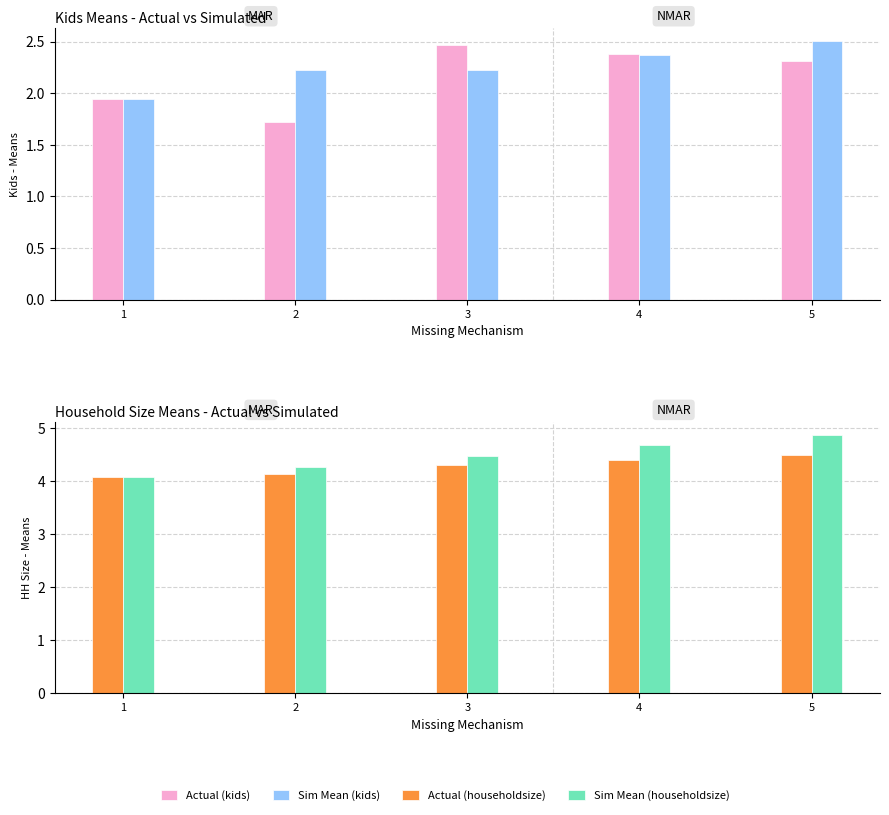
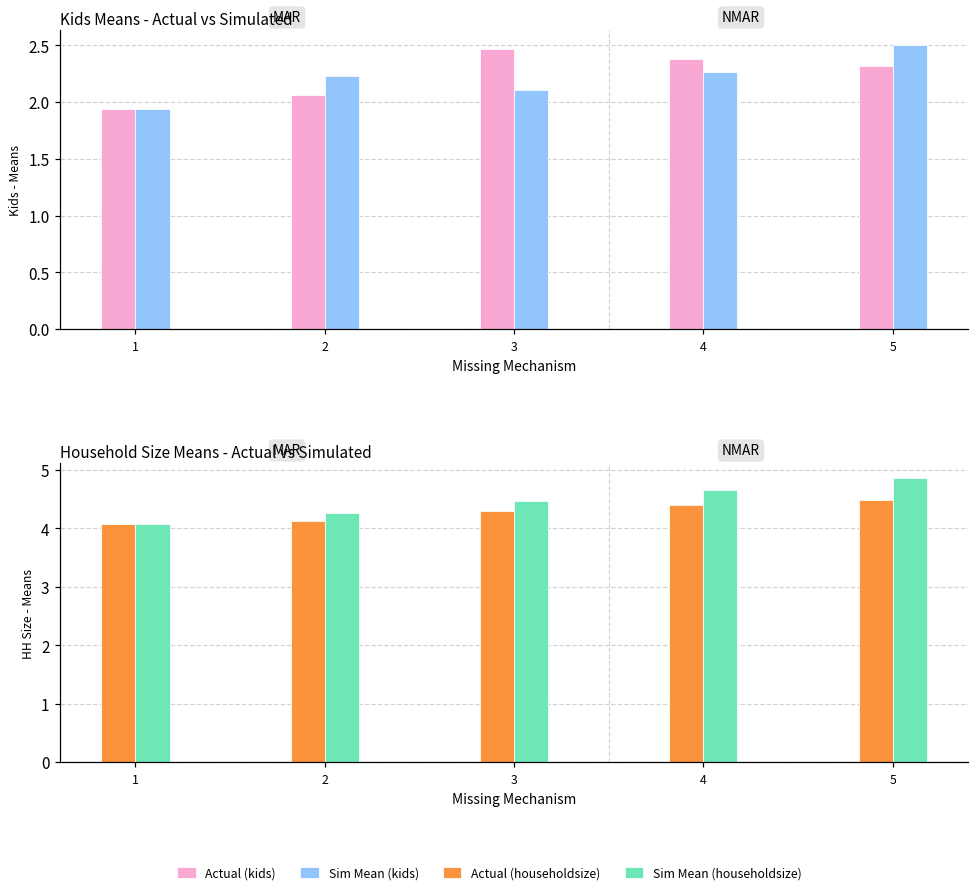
  {
    "Kids Means - Actual vs Simulated": {
      "Actual (kids)": {
        "1": 1.94,
-       "2": 1.72,
+       "2": 2.06,
        "3": 2.47,
        "4": 2.38,
        "5": 2.32
      },
      "Sim Mean (kids)": {
        "1": 1.94,
        "2": 2.23,
-       "3": 2.22,
-       "4": 2.37,
+       "3": 2.10,
+       "4": 2.26,
        "5": 2.51
      }
    },
    "Household Size Means - Actual vs Simulated": {
      "Actual (householdsize)": {
        "1": 4.1,
        "2": 4.1,
        "3": 4.3,
        "4": 4.4,
        "5": 4.5
      },
      "Sim Mean (householdsize)": {
        "1": 4.1,
        "2": 4.3,
        "3": 4.5,
        "4": 4.7,
        "5": 4.9
      }
    }
  }
